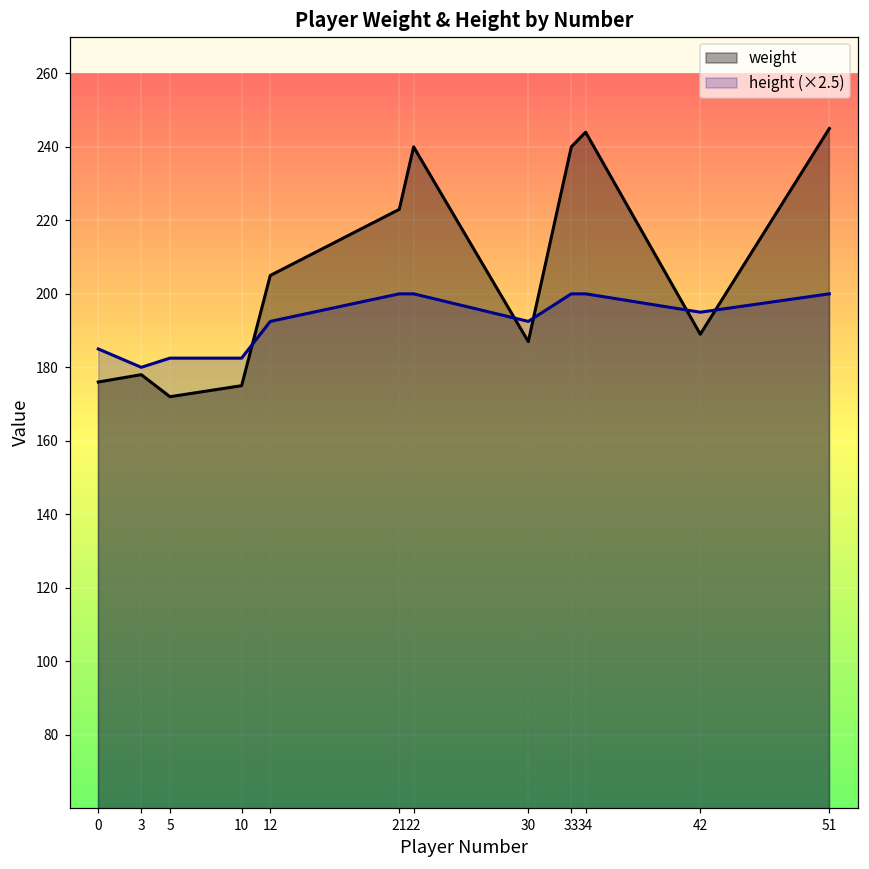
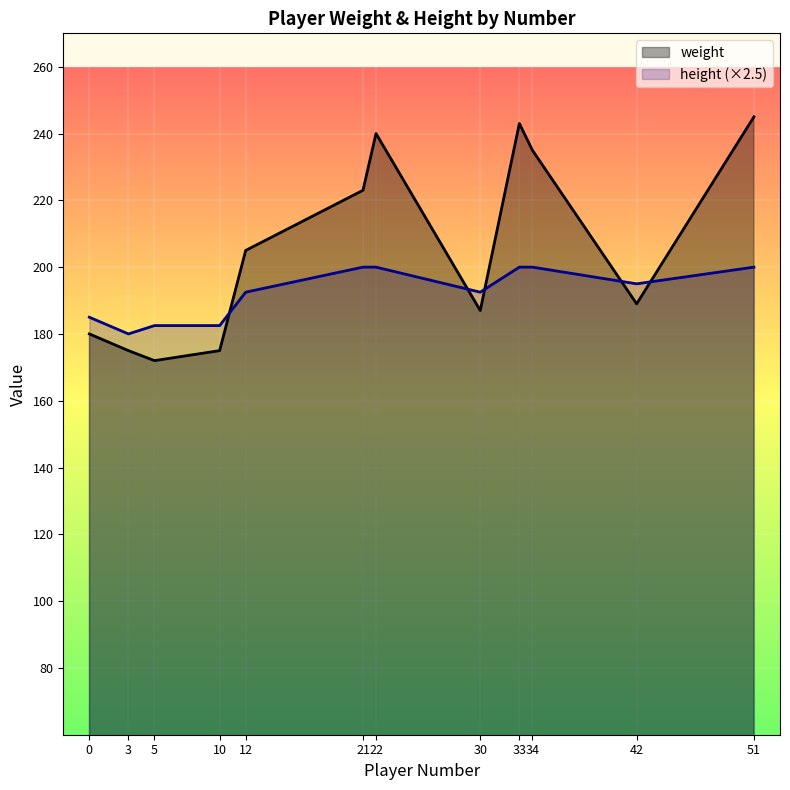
  {
    "weight": {
-     "0": 176,
-     "3": 178,
+     "0": 180,
+     "3": 175,
      "5": 172,
      "10": 175,
      "12": 205,
      "21": 223,
      "22": 240,
      "30": 187,
-     "33": 240,
-     "34": 244,
+     "33": 243,
+     "34": 235,
      "42": 189,
      "51": 245
    },
    "height (×2.5)": {
      "0": 185,
      "3": 180,
      "5": 183,
      "10": 183,
      "12": 193,
      "21": 200,
      "22": 200,
      "30": 193,
      "33": 200,
      "34": 200,
      "42": 195,
      "51": 200
    }
  }
